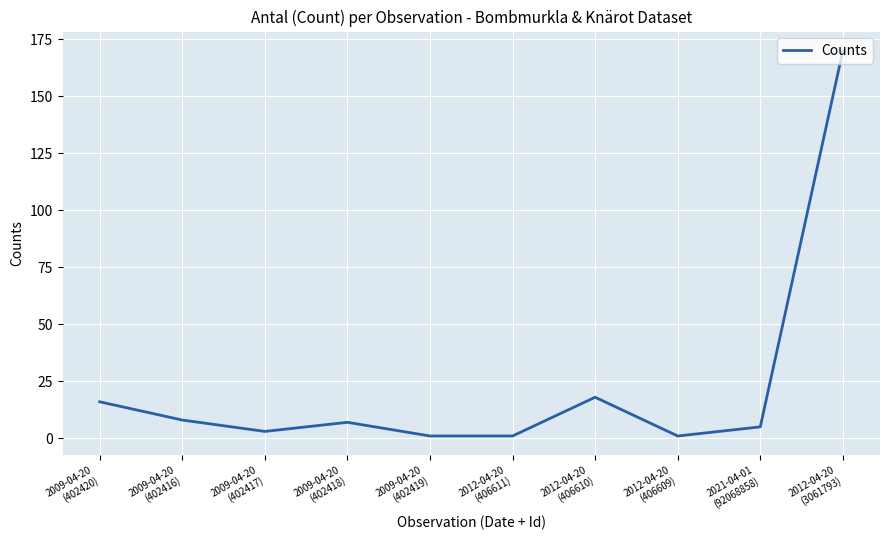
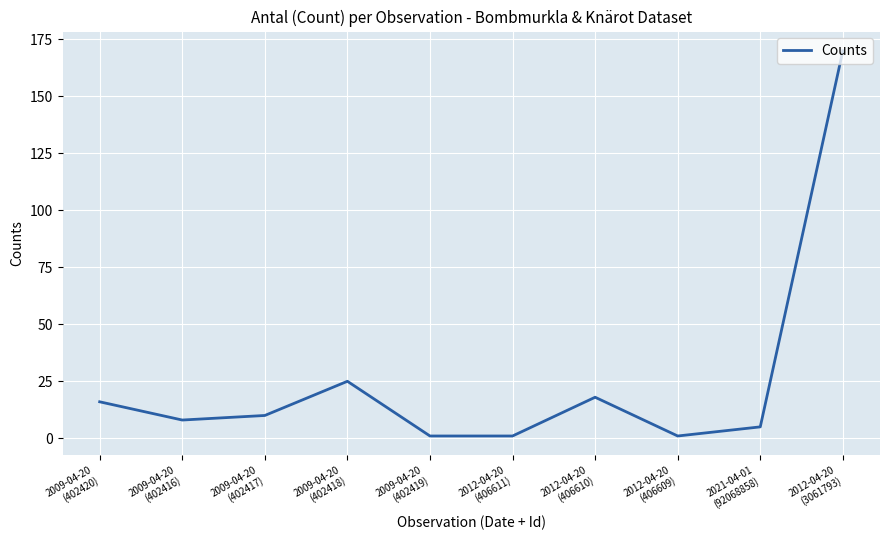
  {
    "2009-04-20 (402420)": 16,
    "2009-04-20 (402416)": 8,
-   "2009-04-20 (402417)": 3,
-   "2009-04-20 (402418)": 7,
+   "2009-04-20 (402417)": 10,
+   "2009-04-20 (402418)": 25,
    "2009-04-20 (402419)": 1,
    "2012-04-20 (406611)": 1,
    "2012-04-20 (406610)": 18,
    "2012-04-20 (406609)": 1,
    "2021-04-01 (92068858)": 5
  }
